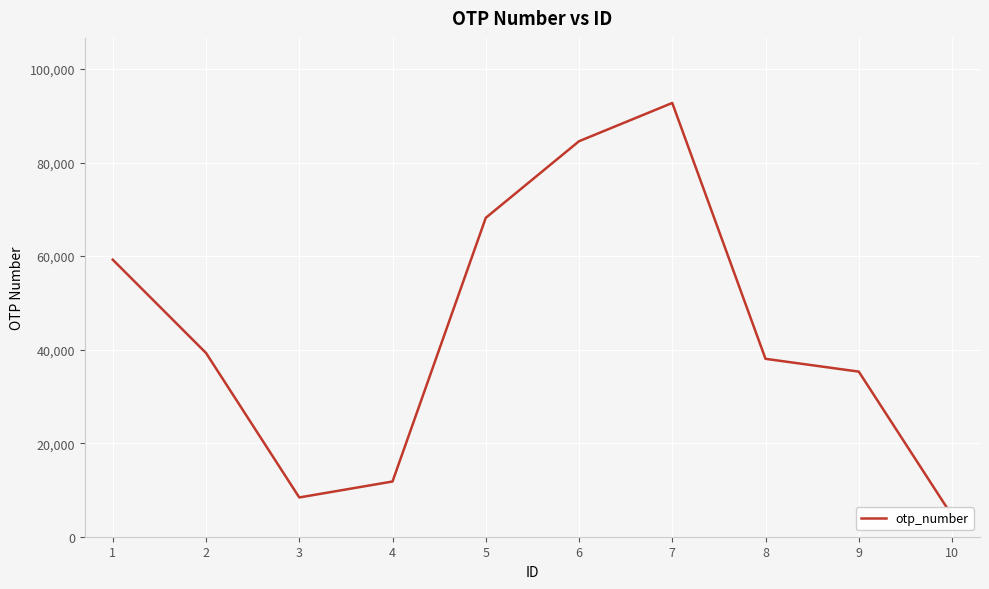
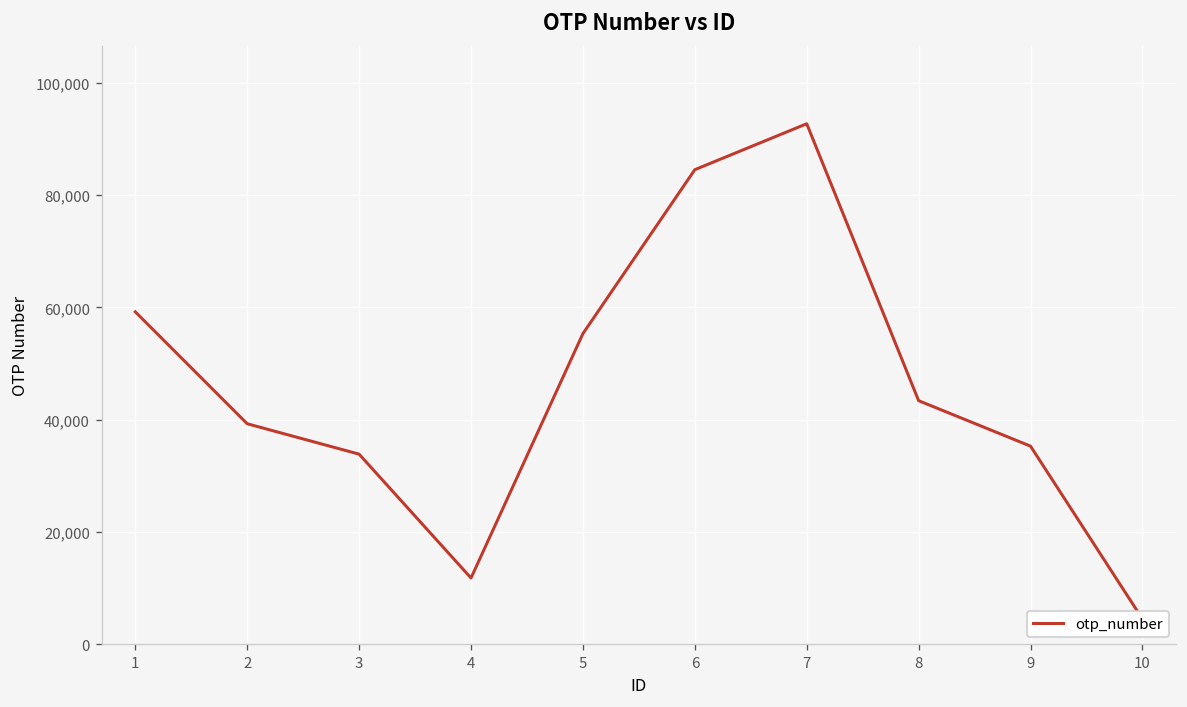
  {
    "1": "59,000",
    "2": "39,000",
-   "3": "8,000",
+   "3": "34,000",
    "4": "12,000",
-   "5": "68,000",
+   "5": "55,000",
    "6": "85,000",
    "7": "93,000",
-   "8": "38,000",
+   "8": "43,000",
    "9": "35,000"
  }
